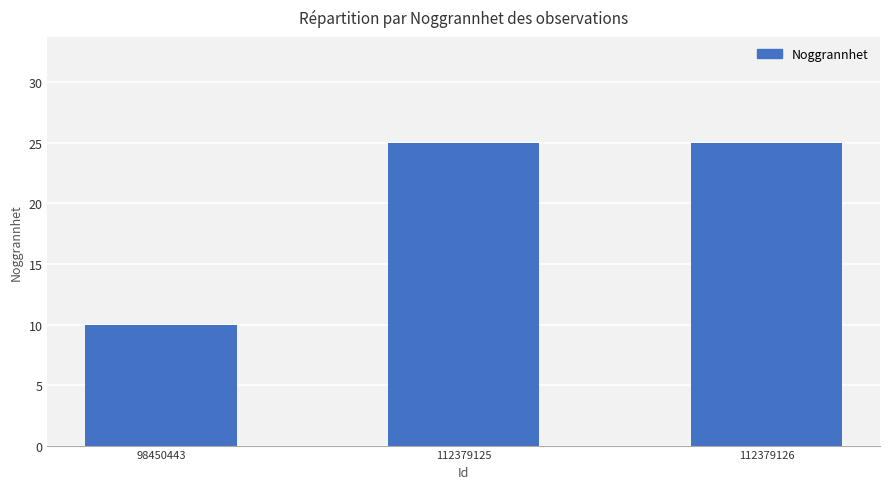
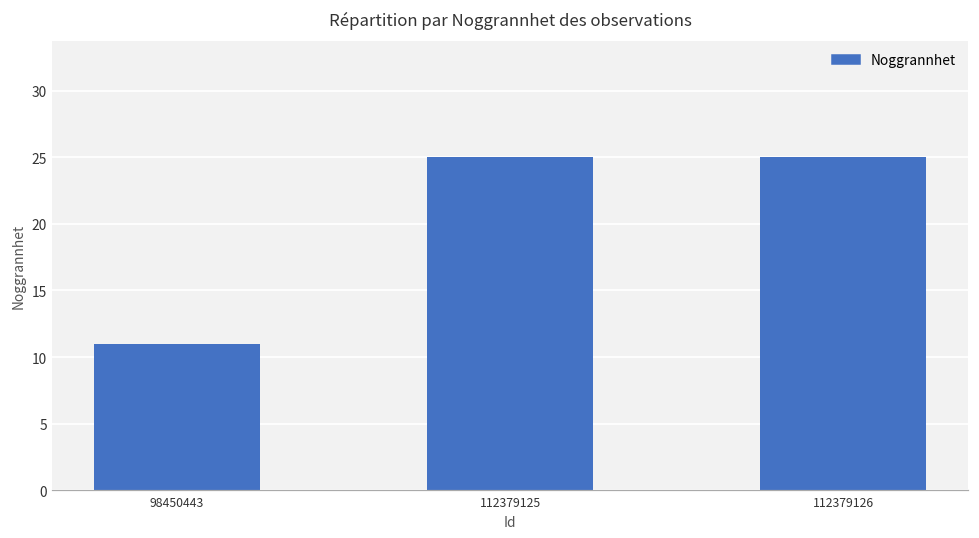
  {
-   "98450443": 10,
+   "98450443": 11,
    "112379125": 25,
    "112379126": 25
  }
